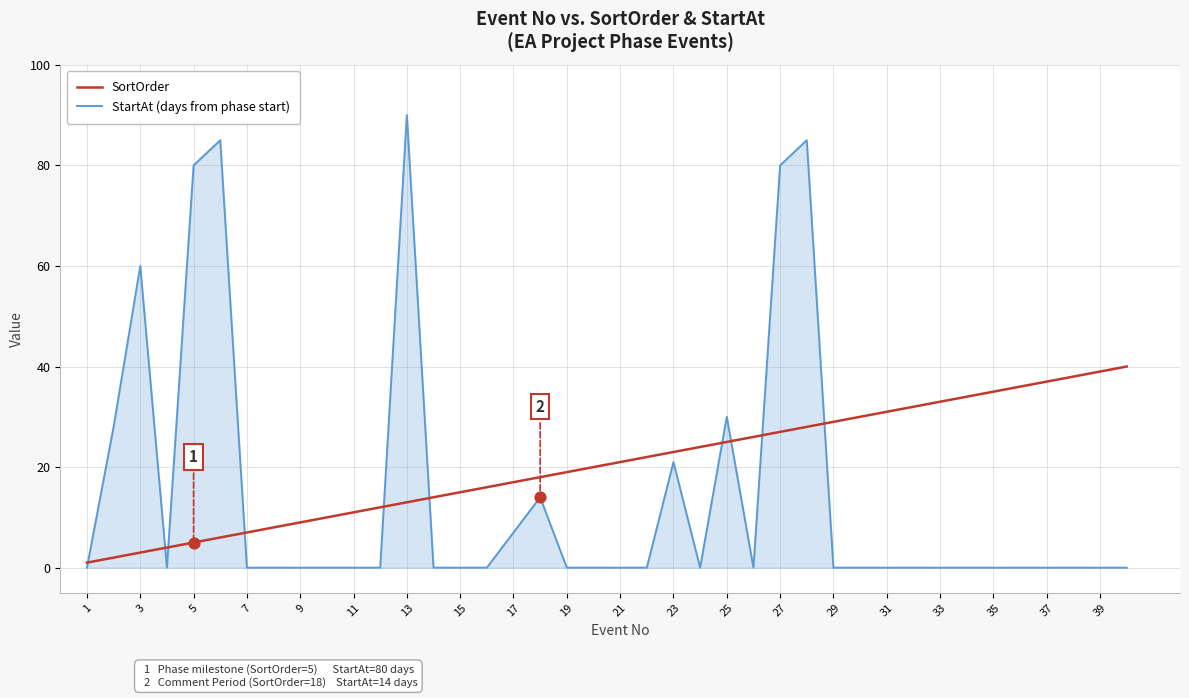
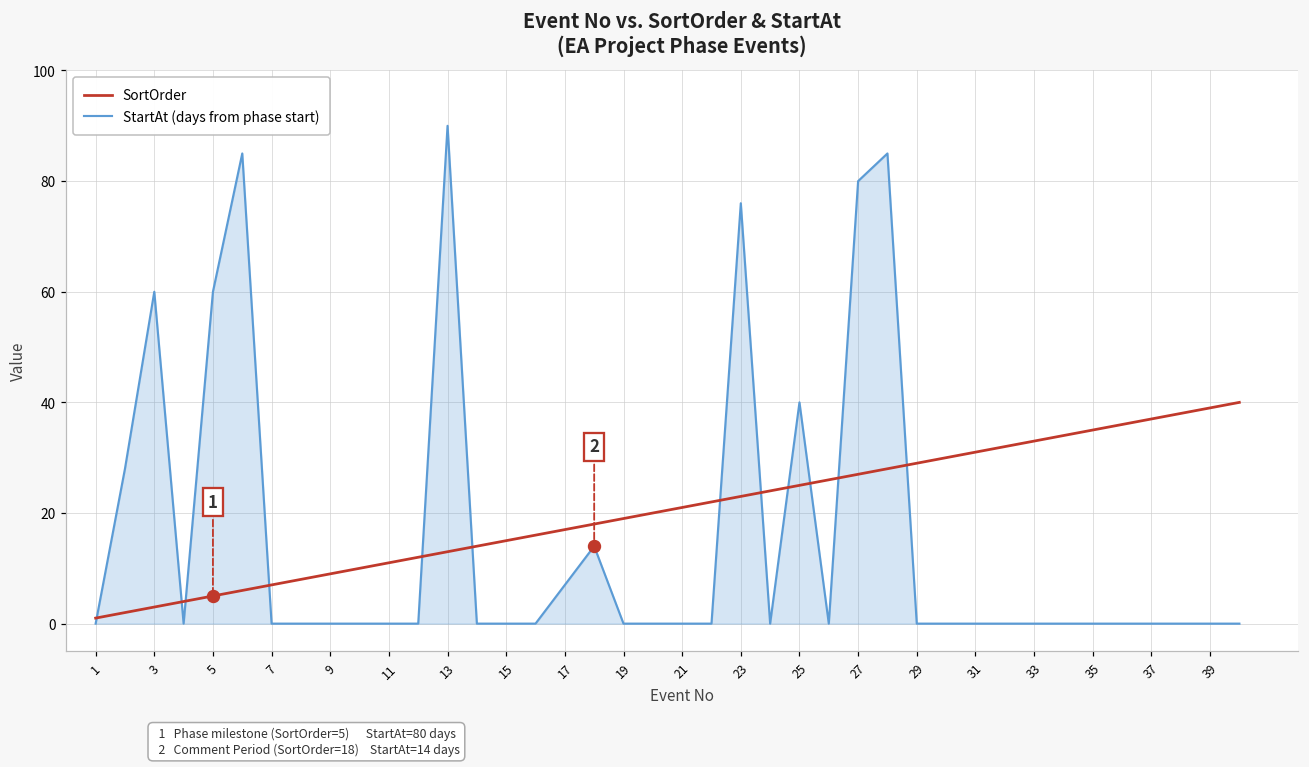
  {
    "StartAt (days from phase start)": {
      "1": 0,
      "3": 60,
-     "5": 80,
+     "5": 60,
      "7": 0,
      "9": 0,
      "11": 0,
      "13": 90,
      "15": 0,
      "17": 7,
      "19": 0,
      "21": 0,
-     "23": 21,
-     "25": 30,
+     "23": 76,
+     "25": 40,
      "27": 80,
      "29": 0,
      "31": 0,
      "33": 0,
      "35": 0,
      "37": 0,
      "39": 0
    }
  }
